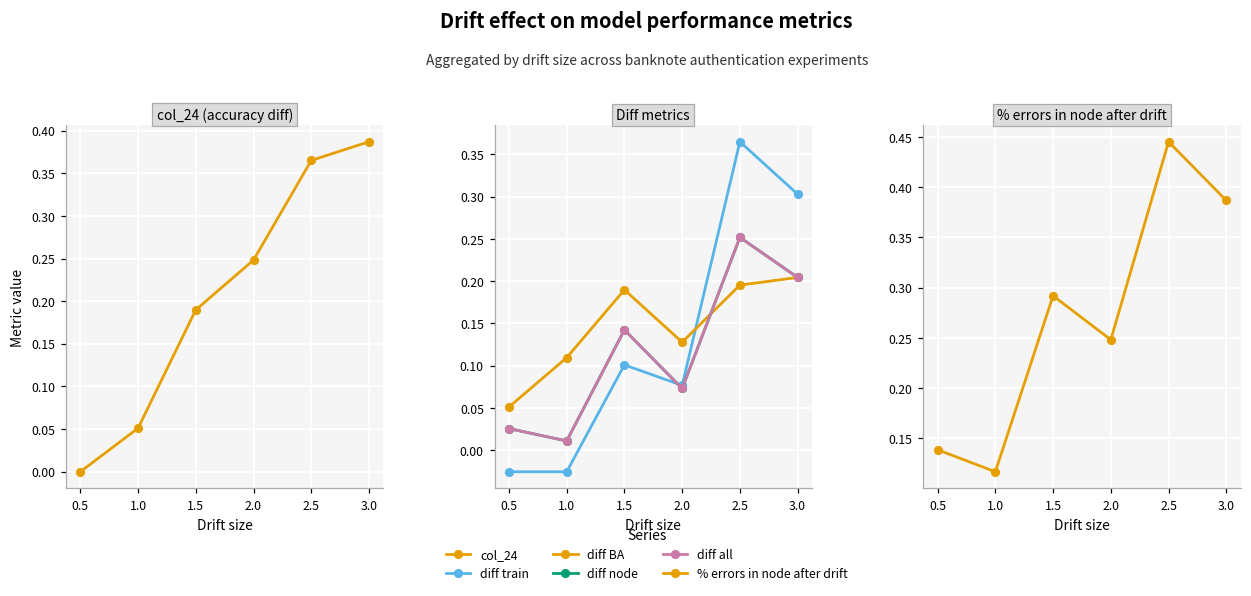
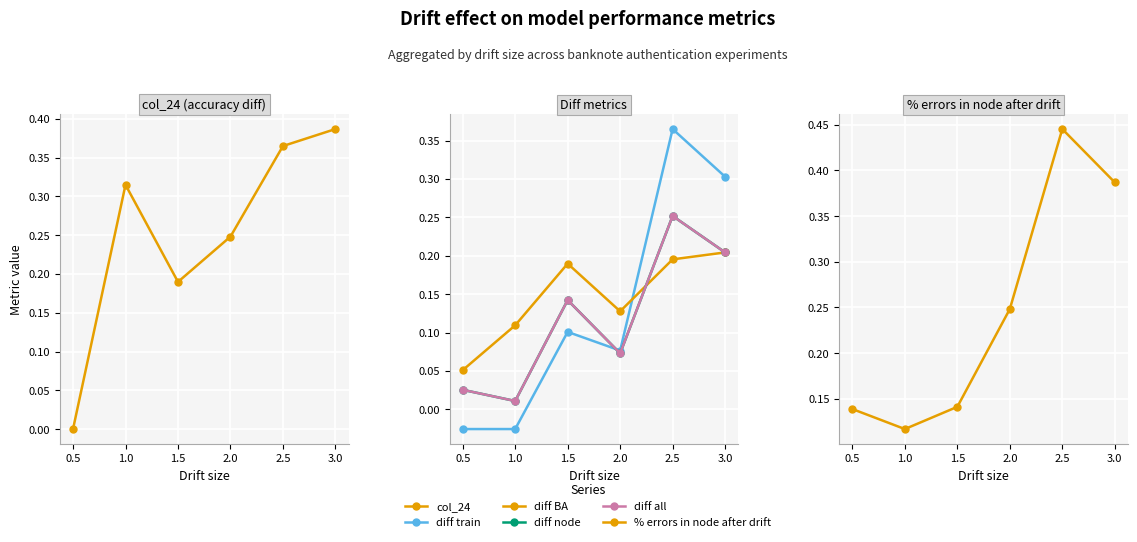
  {
    "col_24 (accuracy diff)": {
      "0.5": 0.00,
-     "1.0": 0.05,
+     "1.0": 0.31,
      "1.5": 0.19,
      "2.0": 0.25,
      "2.5": 0.36,
      "3.0": 0.39
    },
    "Diff metrics": {
      "diff train": {
        "0.5": -0.03,
        "1.0": -0.03,
        "1.5": 0.10,
        "2.0": 0.08,
        "2.5": 0.36,
        "3.0": 0.30
      },
      "diff BA": {
        "0.5": 0.05,
        "1.0": 0.11,
        "1.5": 0.19,
        "2.0": 0.13,
        "2.5": 0.20
      },
      "diff all": {
        "0.5": 0.03,
        "1.0": 0.01,
        "1.5": 0.14,
        "2.0": 0.07,
        "2.5": 0.25
      }
    },
    "% errors in node after drift": {
      "0.5": 0.14,
      "1.0": 0.12,
-     "1.5": 0.29,
+     "1.5": 0.14,
      "2.0": 0.25,
      "2.5": 0.45,
      "3.0": 0.39
    }
  }
